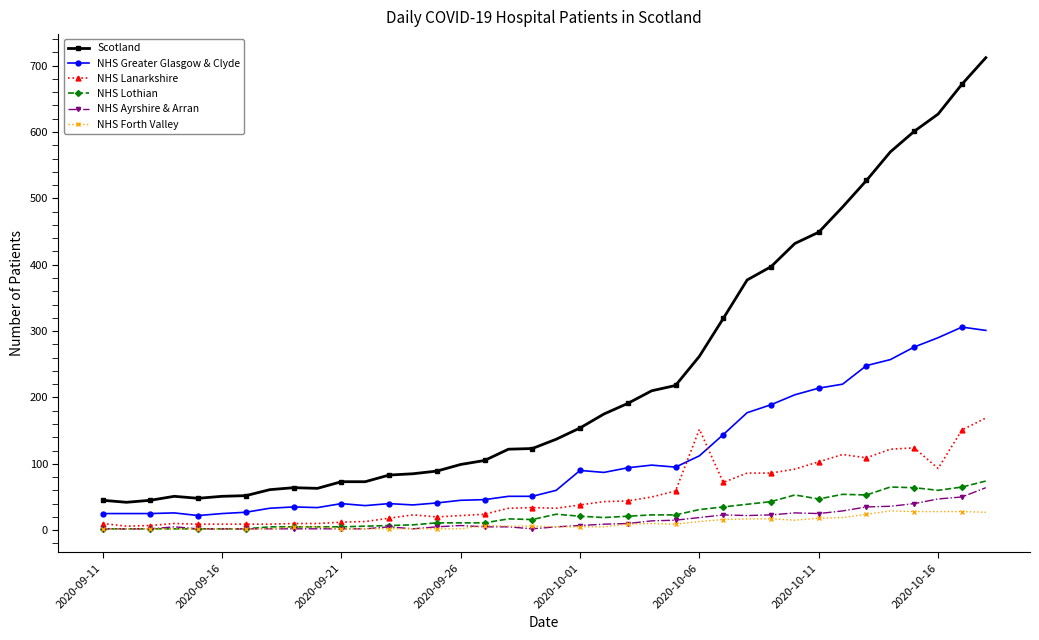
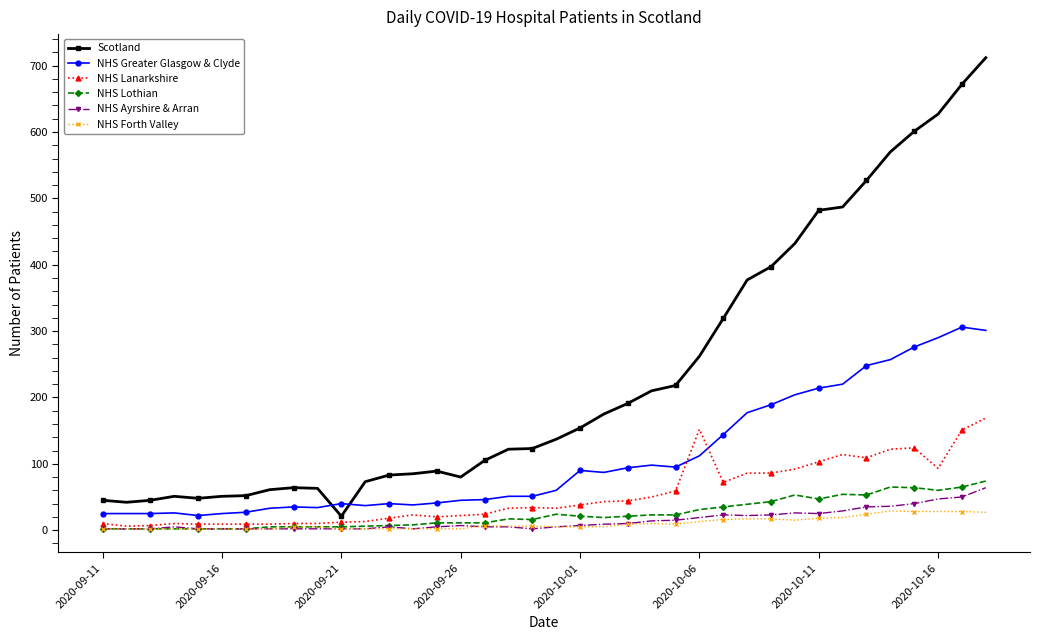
  {
    "Scotland": {
      "2020-09-11": 50,
      "2020-09-16": 50,
-     "2020-09-21": 70,
-     "2020-09-26": 100,
+     "2020-09-21": 20,
+     "2020-09-26": 80,
      "2020-10-01": 150,
      "2020-10-06": 260,
-     "2020-10-11": 450,
+     "2020-10-11": 480,
      "2020-10-16": 630
    },
    "NHS Greater Glasgow & Clyde": {
      "2020-09-11": 30,
      "2020-09-16": 30,
      "2020-09-21": 40,
      "2020-09-26": 50,
      "2020-10-01": 90,
      "2020-10-06": 110,
      "2020-10-11": 210,
      "2020-10-16": 290
    },
    "NHS Lanarkshire": {
      "2020-09-11": 10,
      "2020-09-16": 10,
      "2020-09-21": 10,
      "2020-09-26": 20,
      "2020-10-01": 40,
      "2020-10-06": 150,
      "2020-10-11": 100,
      "2020-10-16": 90
    },
    "NHS Lothian": {
      "2020-09-26": 10,
      "2020-10-01": 20,
      "2020-10-06": 30,
      "2020-10-11": 50,
      "2020-10-16": 60
    },
    "NHS Ayrshire & Arran": {
      "2020-09-26": 10,
      "2020-10-06": 20,
      "2020-10-11": 30,
      "2020-10-16": 50
    },
    "NHS Forth Valley": {
      "2020-09-26": 0,
      "2020-10-06": 10,
      "2020-10-11": 20,
      "2020-10-16": 30
    }
  }
